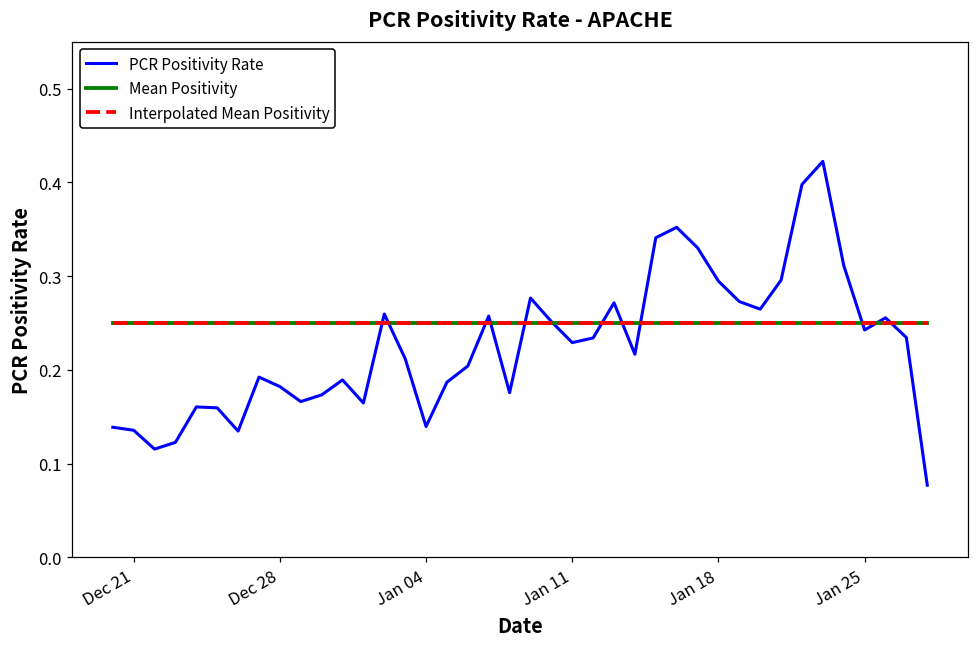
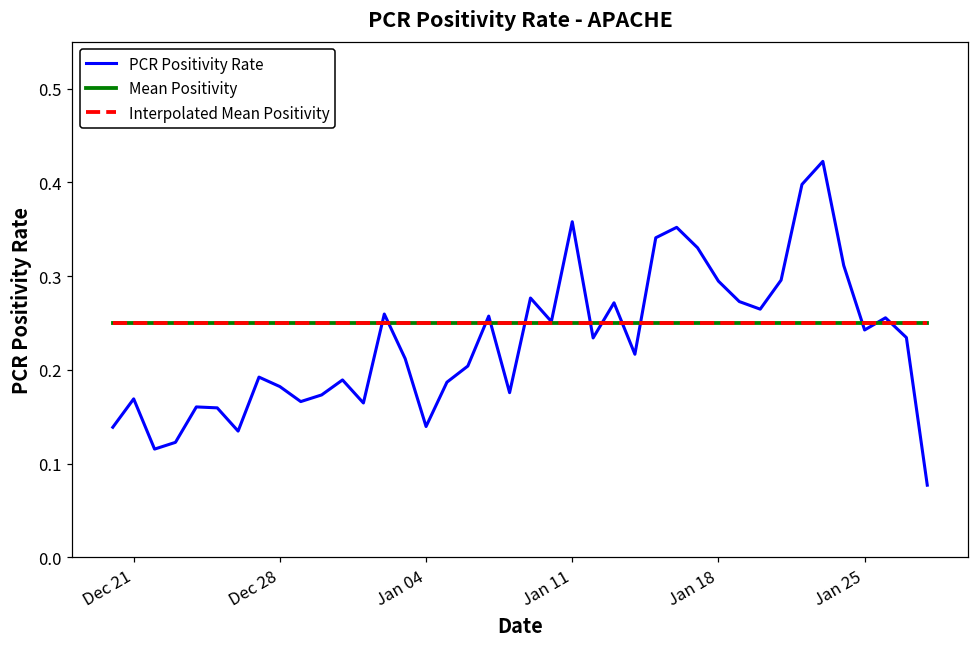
  {
    "PCR Positivity Rate": {
-     "Dec 21": 0.14,
+     "Dec 21": 0.17,
      "Dec 28": 0.18,
      "Jan 04": 0.14,
-     "Jan 11": 0.23,
+     "Jan 11": 0.36,
      "Jan 18": 0.29,
      "Jan 25": 0.24
    },
    "Interpolated Mean Positivity": {
      "Dec 21": 0.25,
      "Dec 28": 0.25,
      "Jan 04": 0.25,
      "Jan 11": 0.25,
      "Jan 18": 0.25,
      "Jan 25": 0.25
    }
  }
